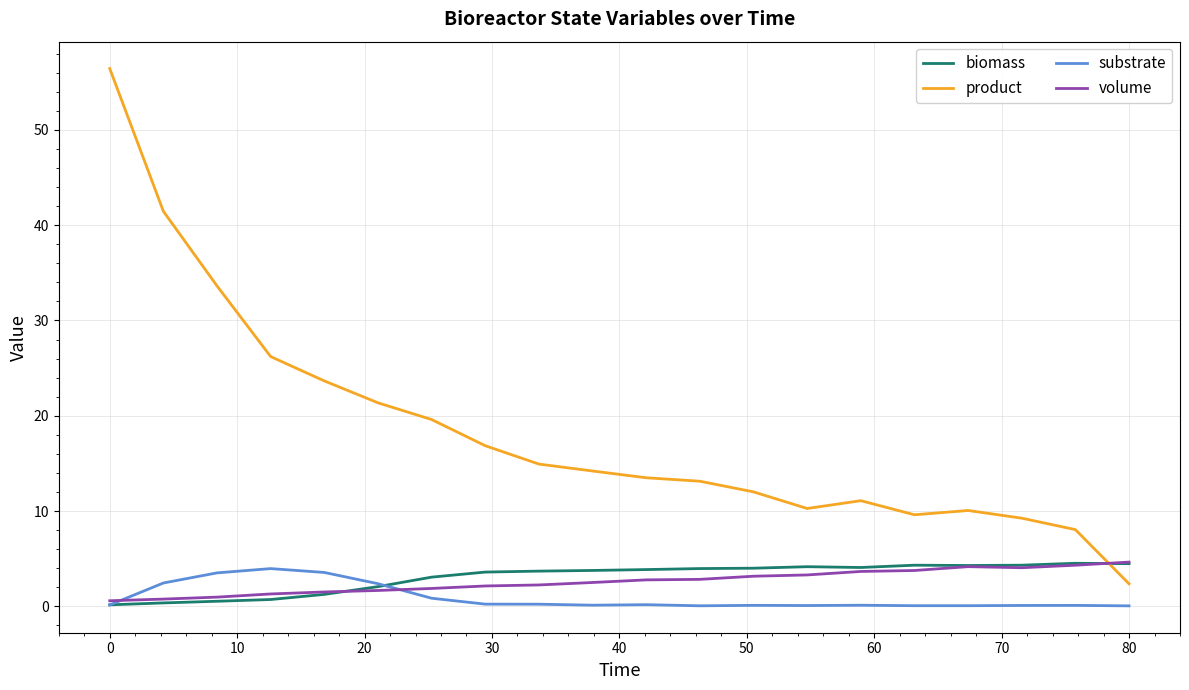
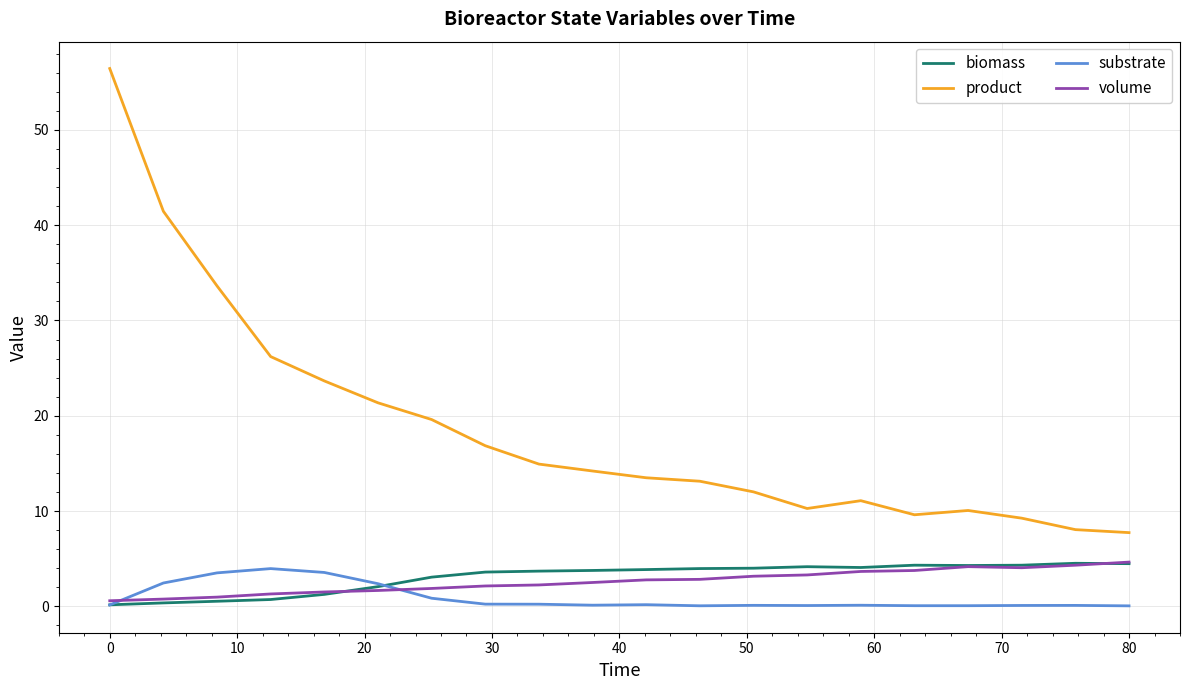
  {
    "product": {
      "0": 56,
-     "80": 2
+     "80": 8
    },
    "substrate": {
      "80": 0
    },
    "volume": {
      "0": 1
    }
  }
